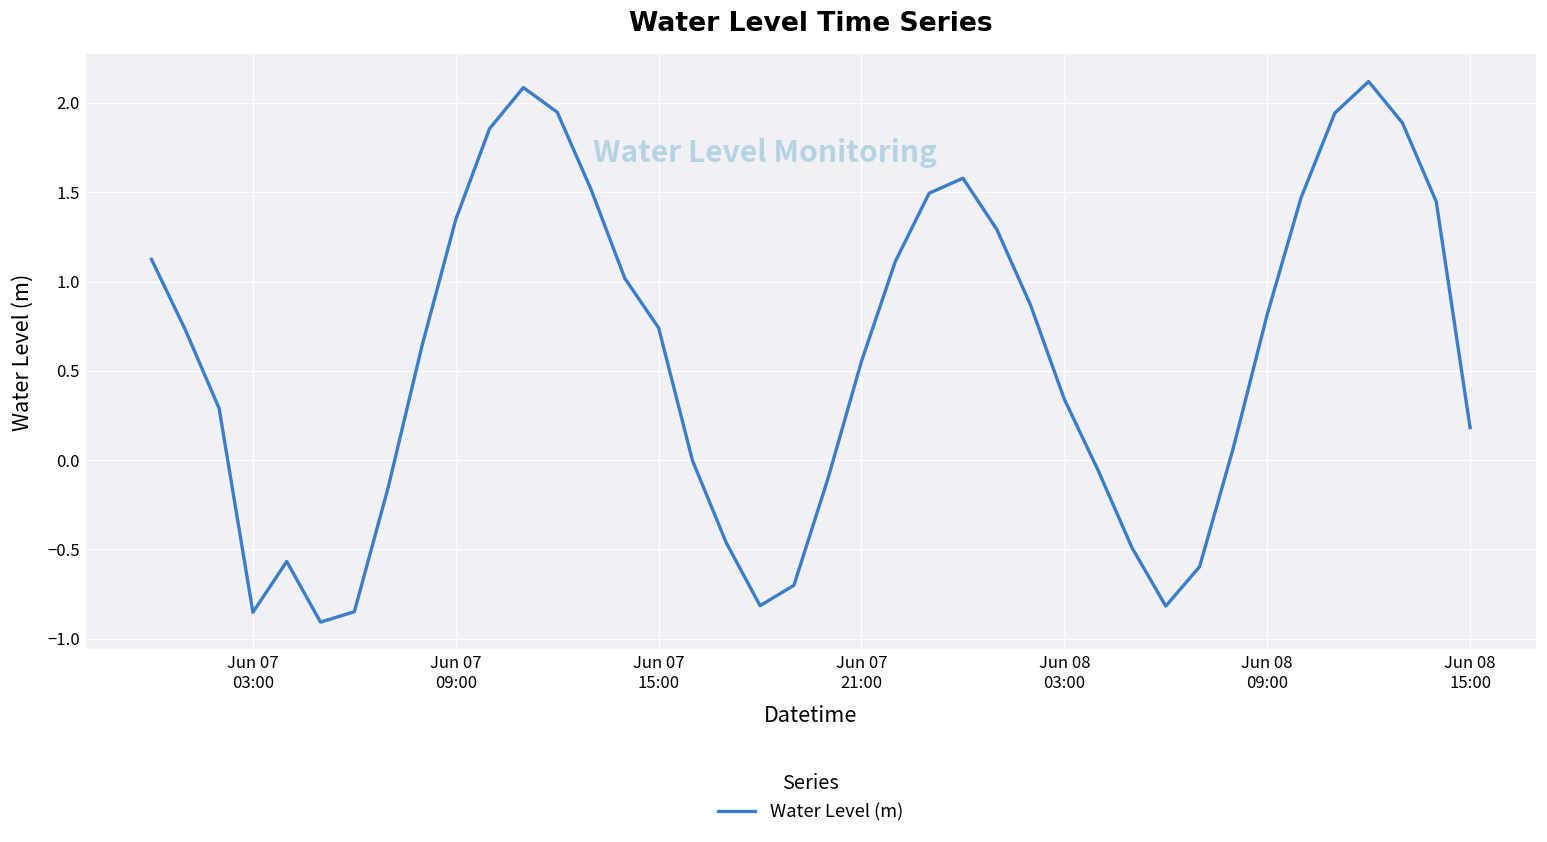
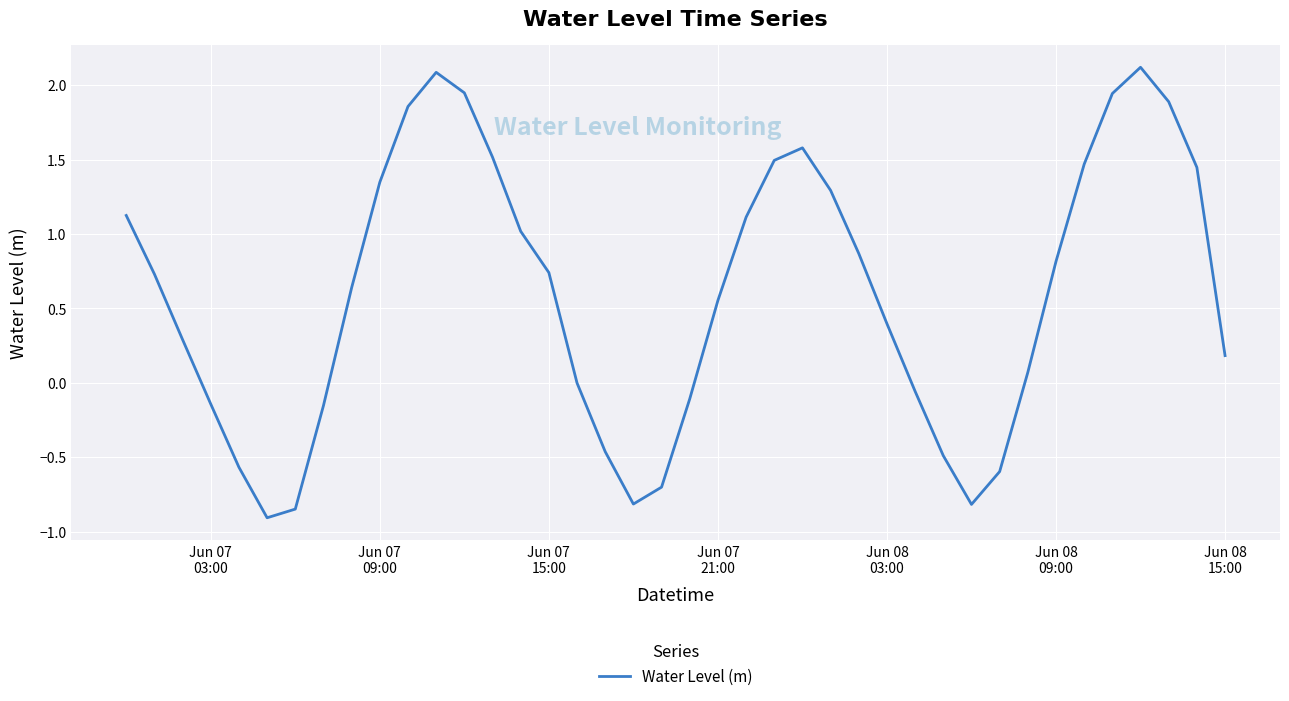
  {
-   "Jun 07 03:00": -0.85,
+   "Jun 07 03:00": -0.14,
    "Jun 07 09:00": 1.35,
    "Jun 07 15:00": 0.74,
    "Jun 07 21:00": 0.55,
-   "Jun 08 03:00": 0.34,
+   "Jun 08 03:00": 0.40,
    "Jun 08 09:00": 0.82,
    "Jun 08 15:00": 0.18
  }
